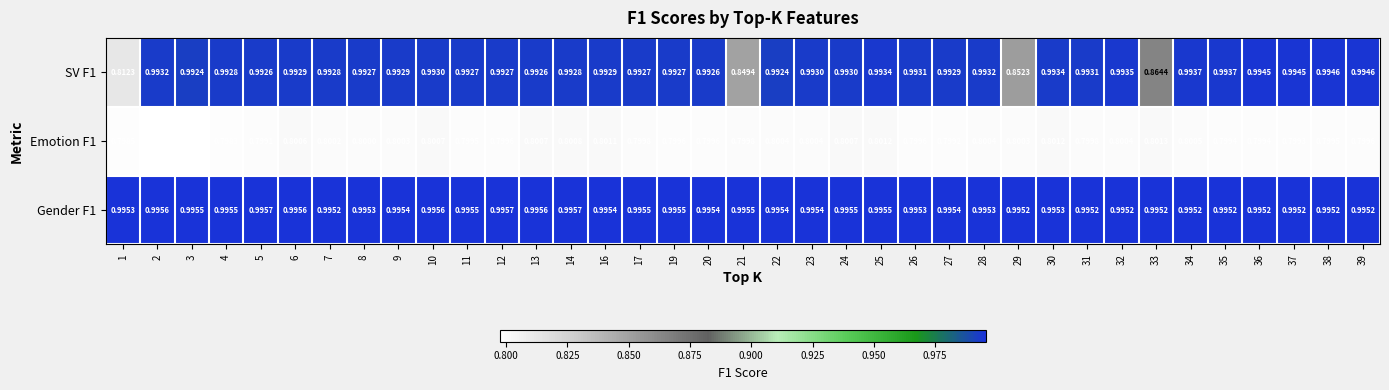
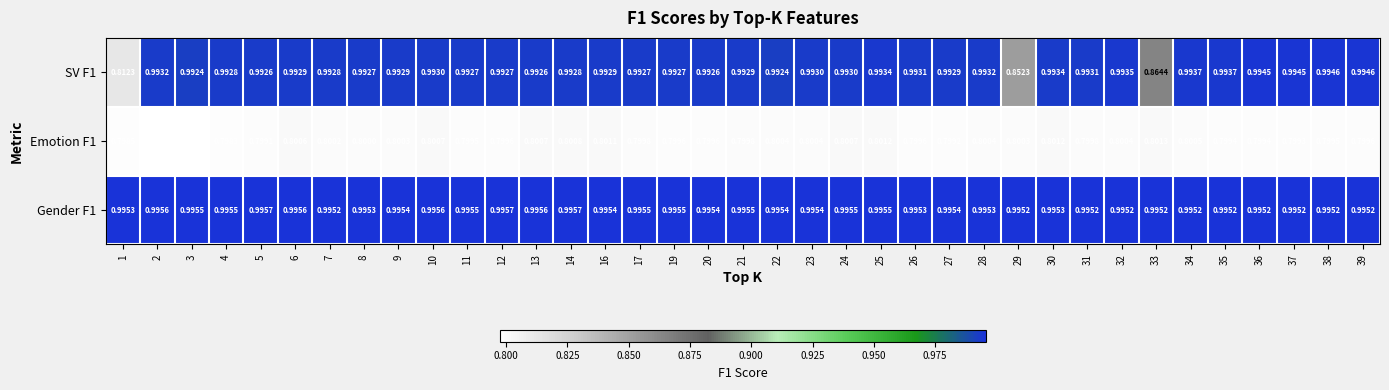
  {
    "SV F1": {
      "2": 0.9932,
      "3": 0.9924,
      "4": 0.9928,
      "5": 0.9926,
      "6": 0.9929,
      "7": 0.9928,
      "8": 0.9927,
      "9": 0.9929,
      "10": 0.9930,
      "11": 0.9927,
      "12": 0.9927,
      "13": 0.9926,
      "14": 0.9928,
      "16": 0.9929,
      "17": 0.9927,
      "19": 0.9927,
      "20": 0.9926,
-     "21": 0.8494,
+     "21": 0.9929,
      "22": 0.9924,
      "23": 0.9930,
      "24": 0.9930,
      "25": 0.9934,
      "26": 0.9931,
      "27": 0.9929,
      "28": 0.9932,
      "29": 0.8523,
      "30": 0.9934,
      "31": 0.9931,
      "32": 0.9935,
      "33": 0.8644,
      "34": 0.9937,
      "35": 0.9937,
      "36": 0.9945,
      "37": 0.9945,
      "38": 0.9946,
      "39": 0.9946
    },
    "Gender F1": {
      "1": 0.9953,
      "2": 0.9956,
      "3": 0.9955,
      "4": 0.9955,
      "5": 0.9957,
      "6": 0.9956,
      "7": 0.9952,
      "8": 0.9953,
      "9": 0.9954,
      "10": 0.9956,
      "11": 0.9955,
      "12": 0.9957,
      "13": 0.9956,
      "14": 0.9957,
      "16": 0.9954,
      "17": 0.9955,
      "19": 0.9955,
      "20": 0.9954,
      "21": 0.9955,
      "22": 0.9954,
      "23": 0.9954,
      "24": 0.9955,
      "25": 0.9955,
      "26": 0.9953,
      "27": 0.9954,
      "28": 0.9953,
      "29": 0.9952,
      "30": 0.9953,
      "31": 0.9952,
      "32": 0.9952,
      "33": 0.9952,
      "34": 0.9952,
      "35": 0.9952,
      "36": 0.9952,
      "37": 0.9952,
      "38": 0.9952,
      "39": 0.9952
    }
  }
